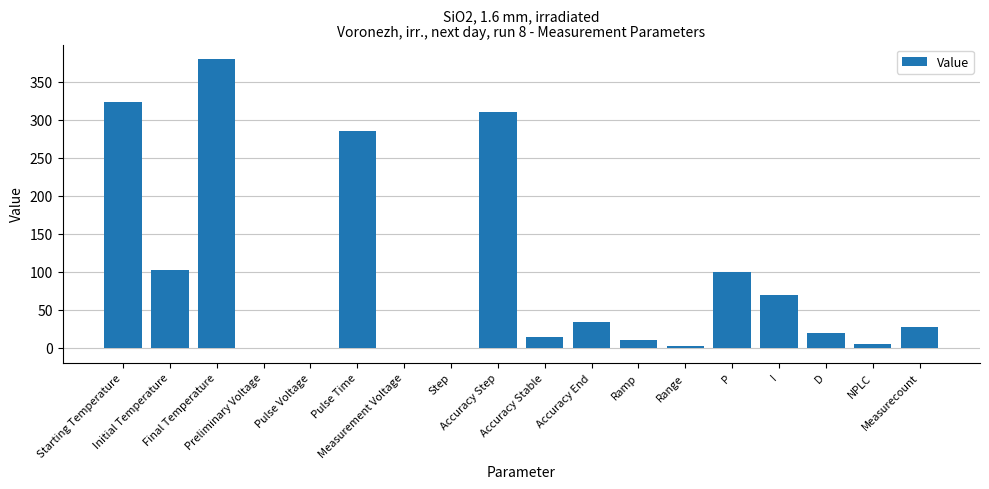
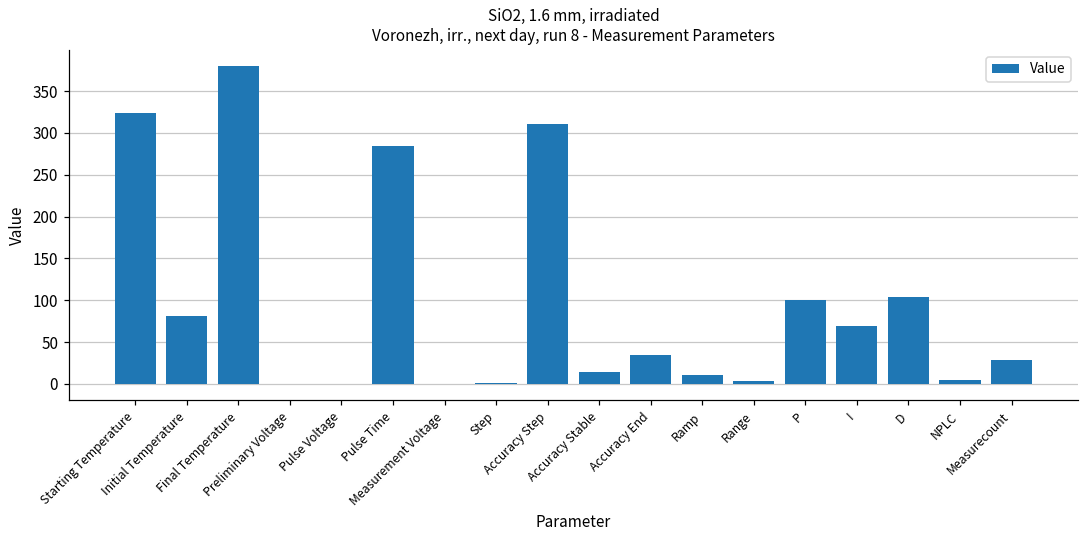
  {
    "Starting Temperature": 320,
-   "Initial Temperature": 100,
+   "Initial Temperature": 80,
    "Final Temperature": 380,
    "Pulse Time": 280,
    "Accuracy Step": 310,
    "Accuracy Stable": 10,
    "Accuracy End": 30,
    "Ramp": 10,
    "P": 100,
    "I": 70,
-   "D": 20,
+   "D": 100,
    "NPLC": 10,
    "Measurecount": 30
  }
